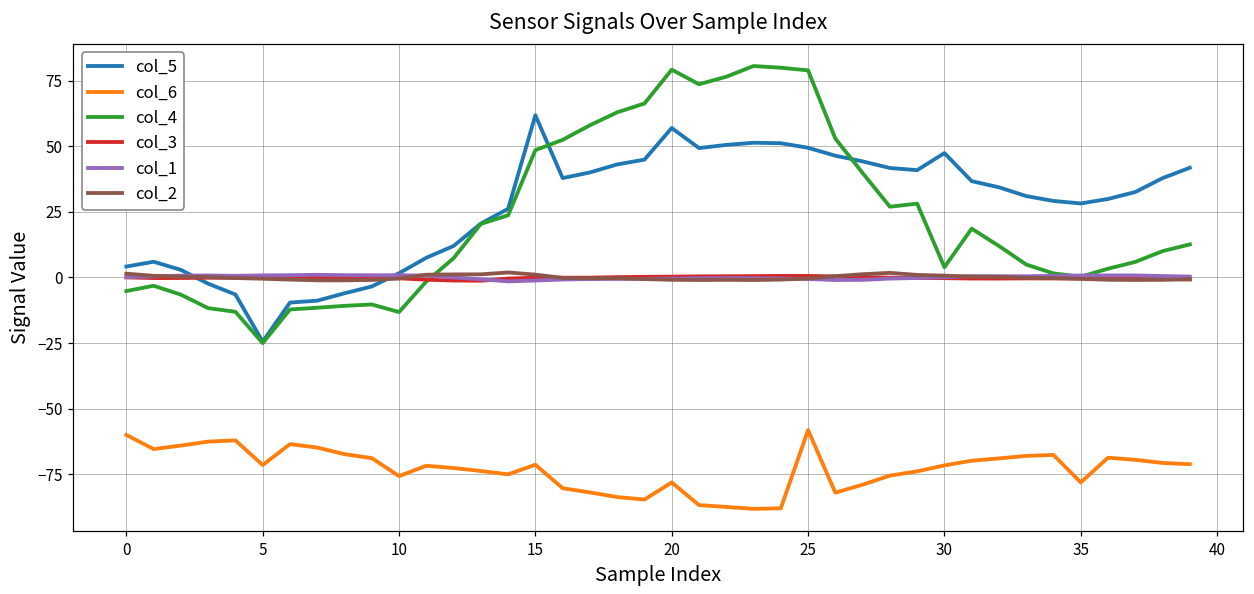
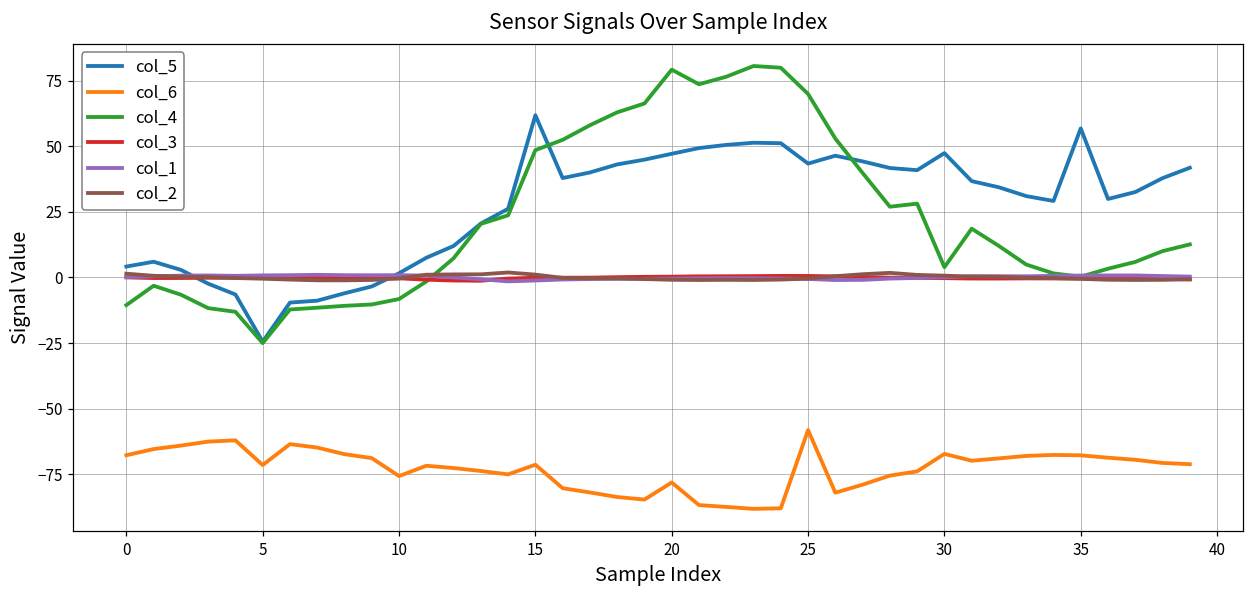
  {
    "col_5": {
      "0": 4,
      "15": 62,
-     "20": 57,
-     "25": 49,
+     "20": 47,
+     "25": 43,
      "30": 47,
-     "35": 28
+     "35": 57
    },
    "col_6": {
-     "0": -60,
+     "0": -68,
      "5": -71,
      "10": -76,
      "15": -71,
      "20": -78,
      "25": -58,
-     "30": -72,
-     "35": -78
+     "30": -67,
+     "35": -68
    },
    "col_4": {
-     "0": -5,
-     "10": -13,
+     "0": -11,
+     "10": -8,
      "15": 48,
      "20": 79,
-     "25": 79,
+     "25": 70,
      "30": 4
    },
    "col_2": {
      "0": 1,
      "15": 1
    }
  }
